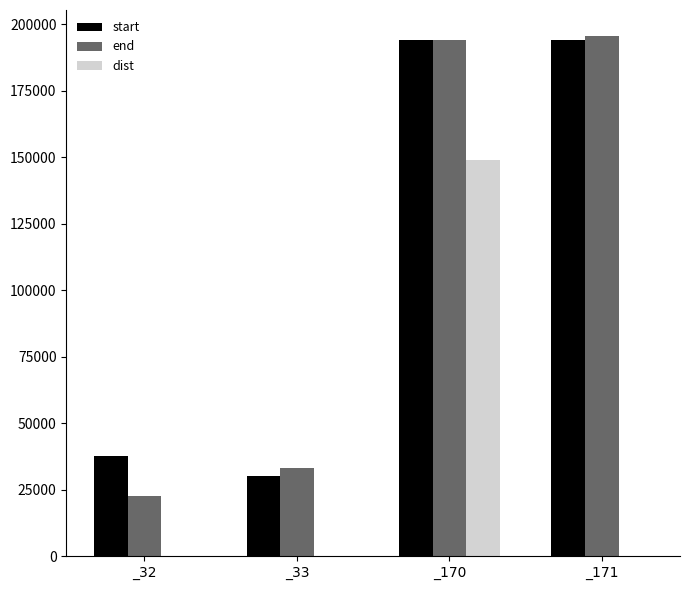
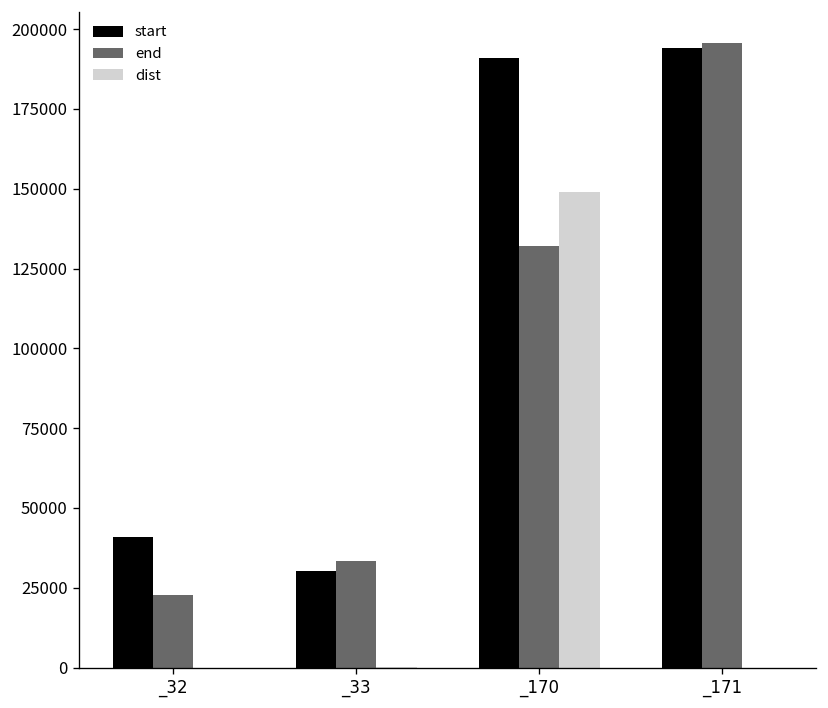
  {
    "start": {
-     "_32": 38000,
+     "_32": 41000,
      "_33": 30000,
-     "_170": 194000,
+     "_170": 191000,
      "_171": 194000
    },
    "end": {
      "_32": 23000,
      "_33": 33000,
-     "_170": 194000,
+     "_170": 132000,
      "_171": 196000
    },
    "dist": {
      "_32": 0,
      "_170": 149000
    }
  }
